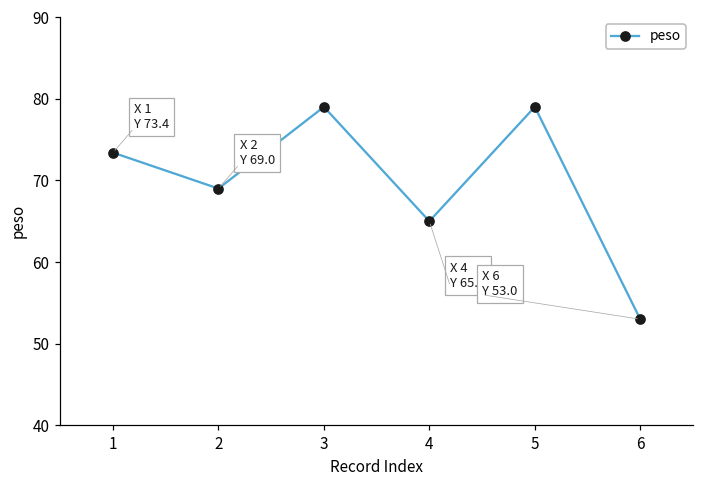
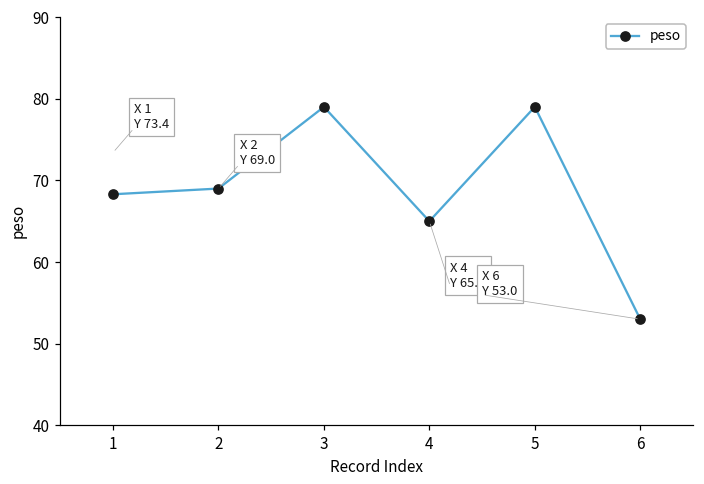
  {
-   "1": 73,
+   "1": 68,
    "2": 69,
    "3": 79,
    "4": 65,
    "5": 79,
    "6": 53
  }
